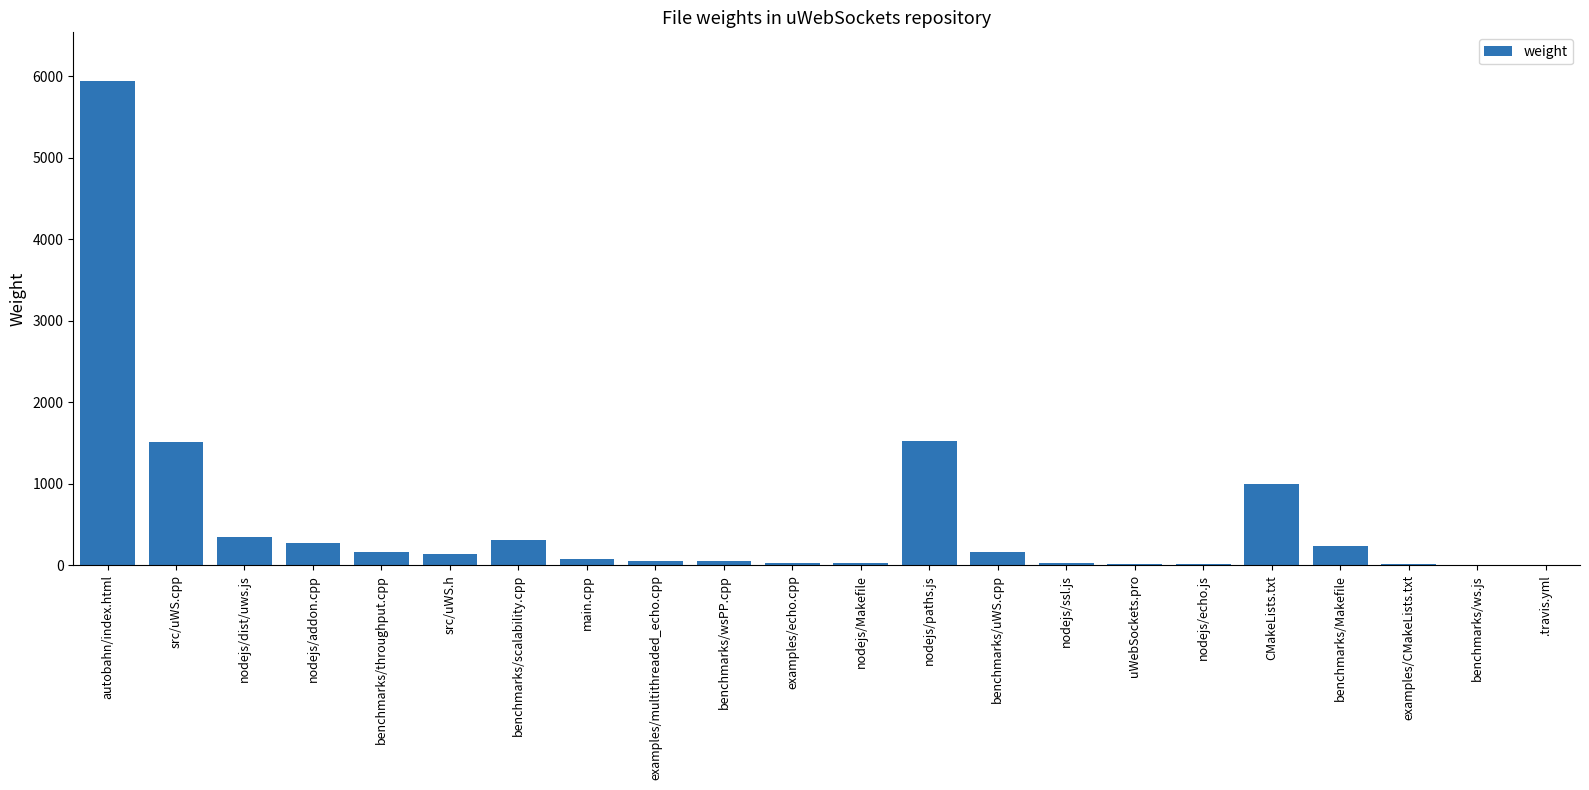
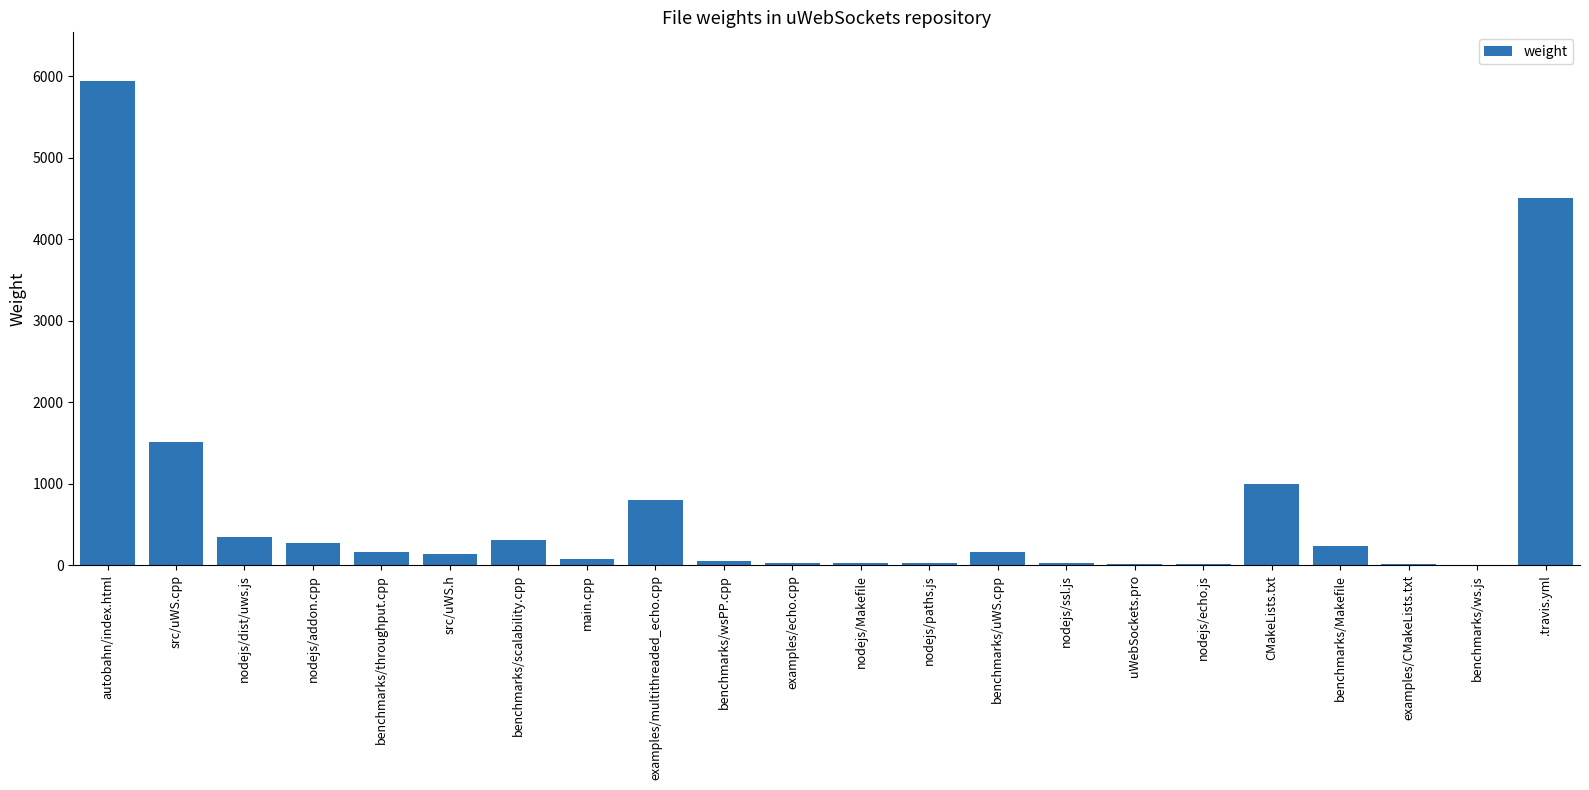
  {
    "autobahn/index.html": 5900,
    "src/uWS.cpp": 1500,
    "nodejs/dist/uws.js": 300,
    "nodejs/addon.cpp": 300,
    "benchmarks/throughput.cpp": 200,
    "src/uWS.h": 100,
    "benchmarks/scalability.cpp": 300,
    "main.cpp": 100,
-   "examples/multithreaded_echo.cpp": 100,
+   "examples/multithreaded_echo.cpp": 800,
    "benchmarks/wsPP.cpp": 100,
    "examples/echo.cpp": 0,
-   "nodejs/paths.js": 1500,
+   "nodejs/paths.js": 0,
    "benchmarks/uWS.cpp": 200,
    "CMakeLists.txt": 1000,
    "benchmarks/Makefile": 200,
-   ".travis.yml": 0
+   ".travis.yml": 4500
  }
